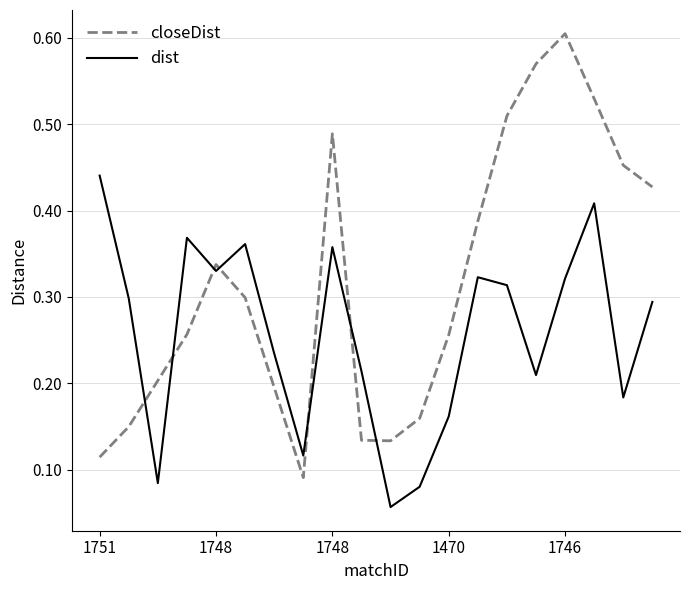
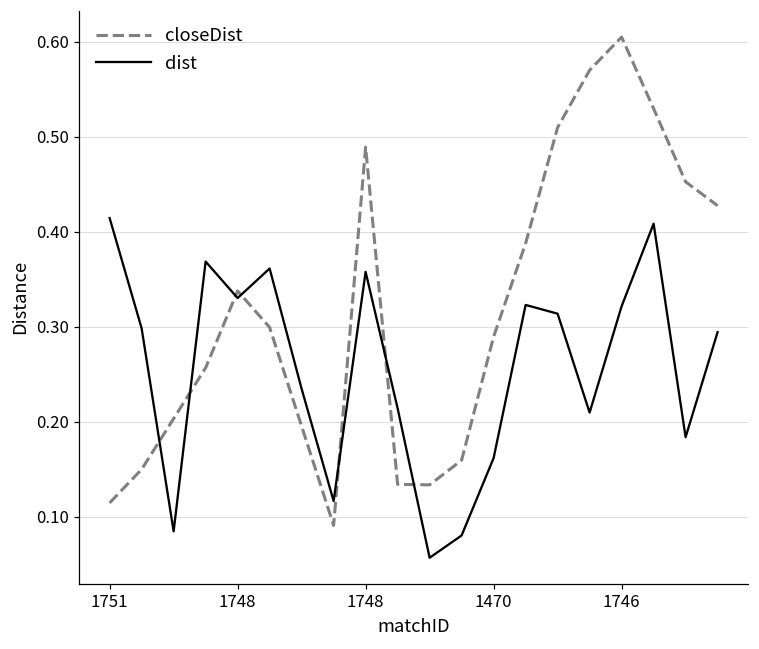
  {
    "closeDist": {
      "1751": 0.11,
-     "1470": 0.26,
+     "1470": 0.29,
      "1746": 0.60
    },
    "dist": {
-     "1751": 0.44,
+     "1751": 0.41,
      "1470": 0.16,
      "1746": 0.32
    }
  }
